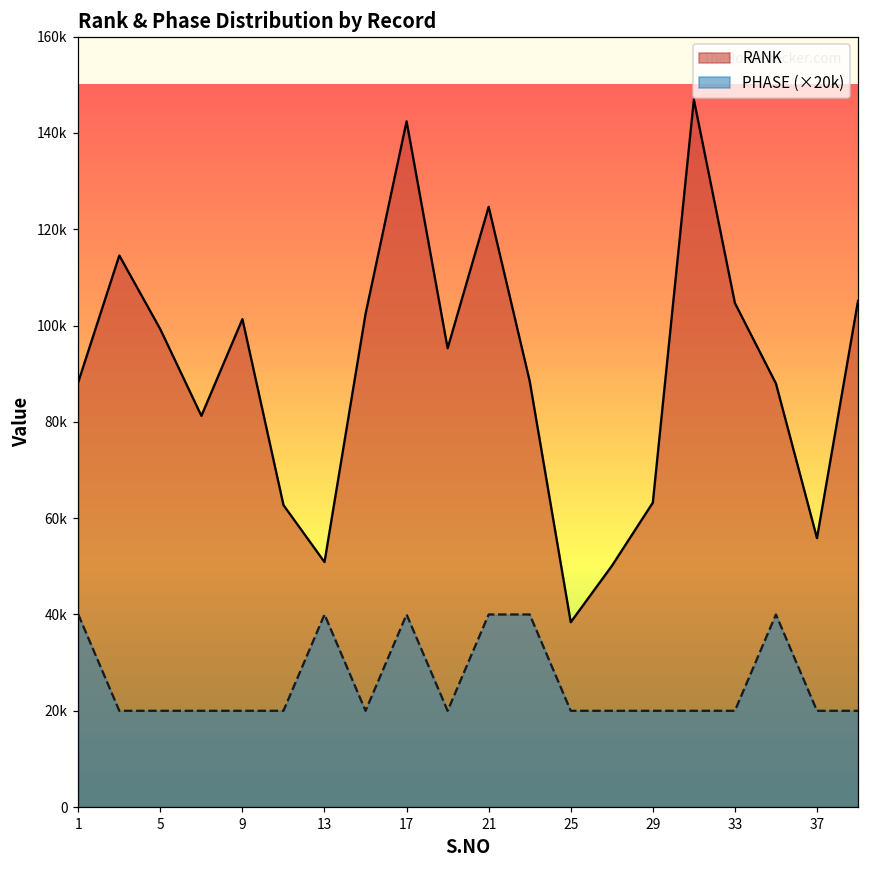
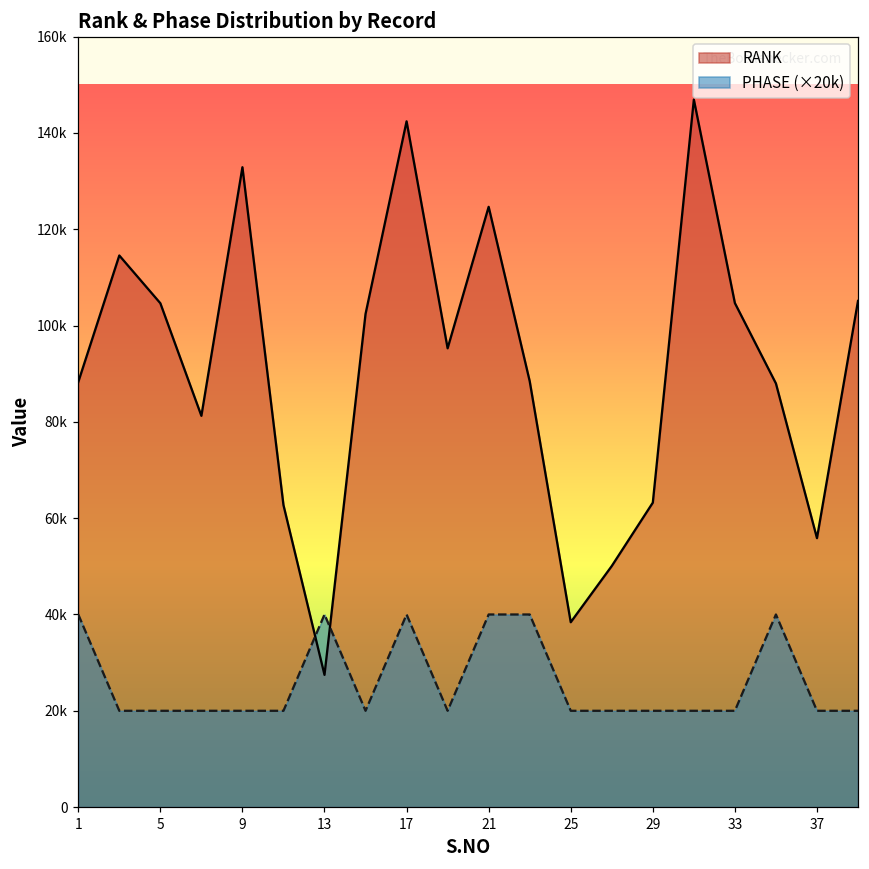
  {
    "RANK": {
      "1": 88000,
-     "5": 99000,
-     "9": 101000,
-     "13": 51000,
+     "5": 105000,
+     "9": 133000,
+     "13": 27000,
      "17": 142000,
      "21": 125000,
      "25": 38000,
      "29": 63000,
      "33": 105000,
      "37": 56000
    },
    "PHASE (×20k)": {
      "1": 40000,
      "5": 20000,
      "9": 20000,
      "13": 40000,
      "17": 40000,
      "21": 40000,
      "25": 20000,
      "29": 20000,
      "33": 20000,
      "37": 20000
    }
  }
